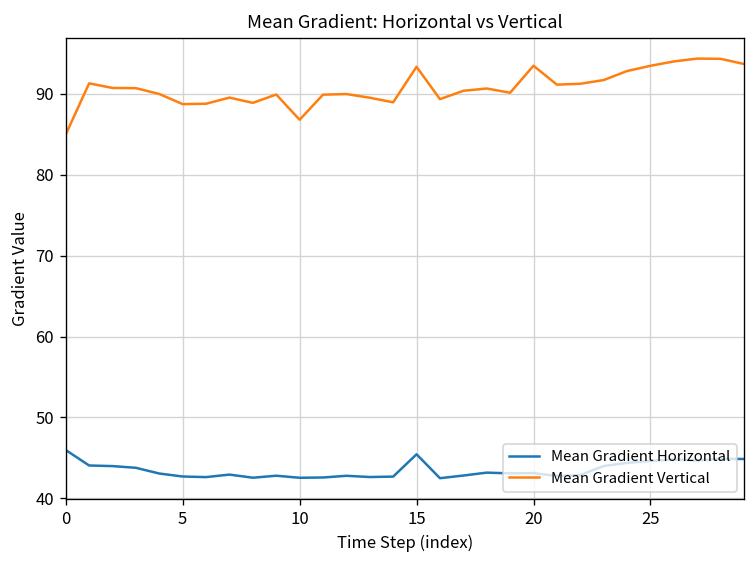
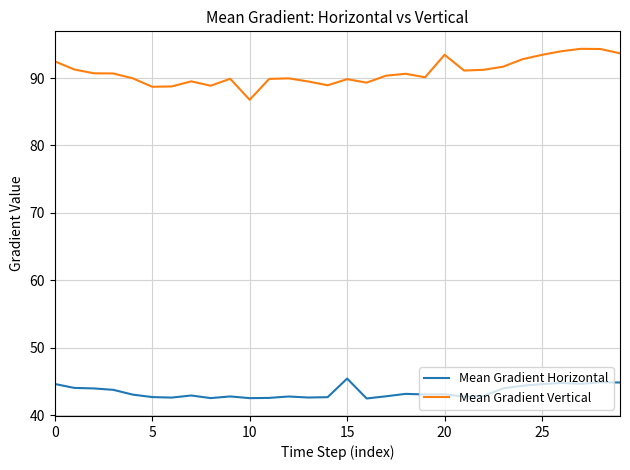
  {
    "Mean Gradient Horizontal": {
-     "0": 46,
+     "0": 45,
      "5": 43,
      "10": 43,
      "15": 45
    },
    "Mean Gradient Vertical": {
-     "0": 85,
+     "0": 92,
      "5": 89,
      "10": 87,
-     "15": 93,
+     "15": 90,
      "20": 93,
      "25": 93
    }
  }
